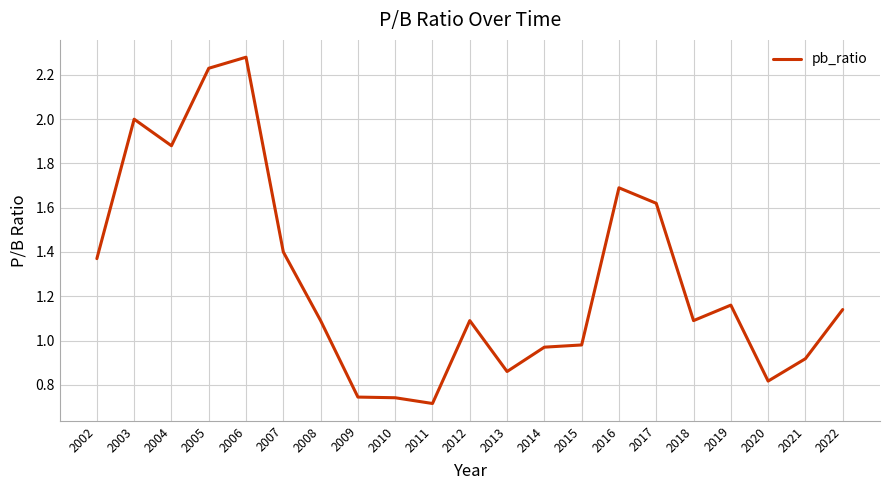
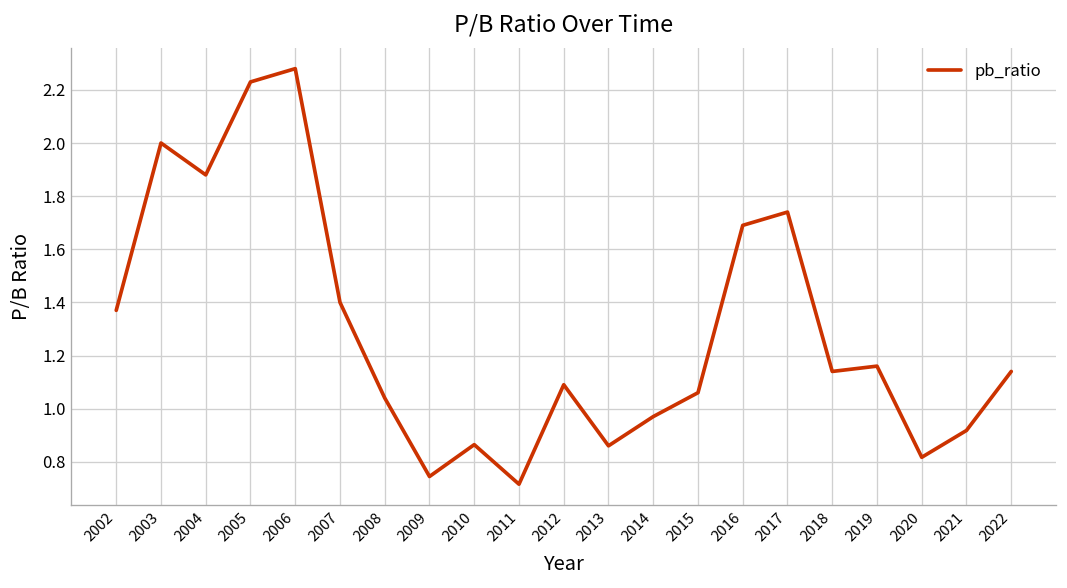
  {
    "2002": 1.37,
    "2003": 2.00,
    "2004": 1.88,
    "2005": 2.23,
    "2006": 2.28,
    "2007": 1.40,
-   "2008": 1.09,
+   "2008": 1.04,
    "2009": 0.74,
-   "2010": 0.74,
+   "2010": 0.86,
    "2011": 0.72,
    "2012": 1.09,
    "2013": 0.86,
    "2014": 0.97,
-   "2015": 0.98,
+   "2015": 1.06,
    "2016": 1.69,
-   "2017": 1.62,
-   "2018": 1.09,
+   "2017": 1.74,
+   "2018": 1.14,
    "2019": 1.16,
    "2020": 0.82,
    "2021": 0.92,
    "2022": 1.14
  }
